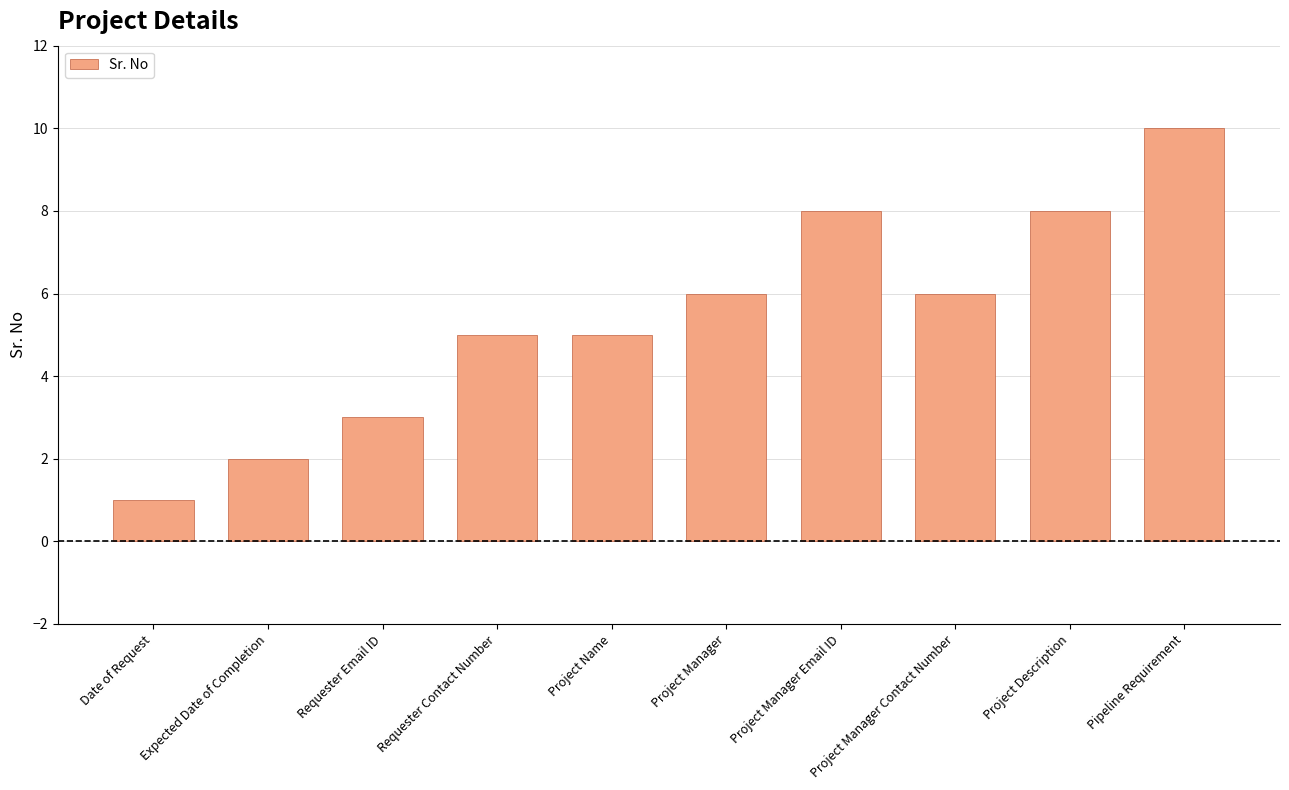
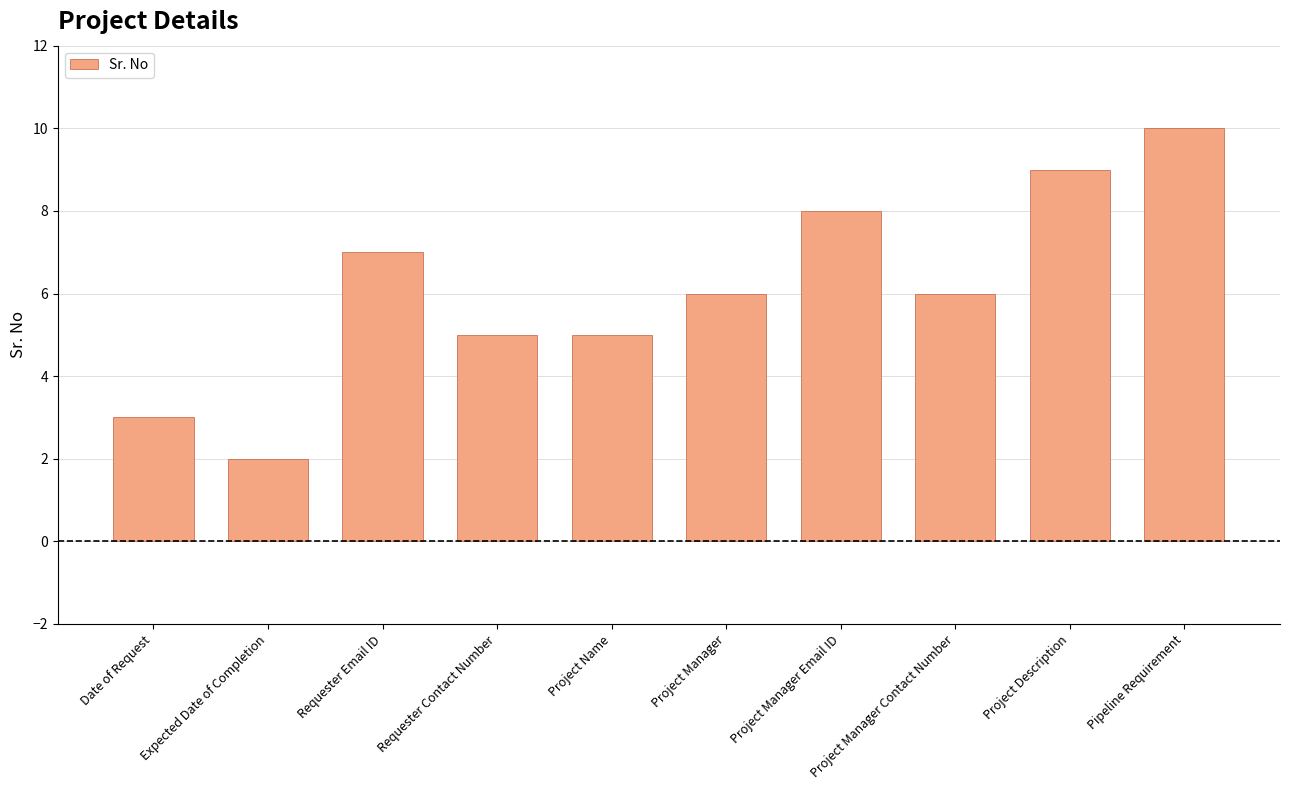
  {
-   "Date of Request": 1,
+   "Date of Request": 3,
    "Expected Date of Completion": 2,
-   "Requester Email ID": 3,
+   "Requester Email ID": 7,
    "Requester Contact Number": 5,
    "Project Name": 5,
    "Project Manager": 6,
    "Project Manager Email ID": 8,
    "Project Manager Contact Number": 6,
-   "Project Description": 8,
+   "Project Description": 9,
    "Pipeline Requirement": 10
  }
